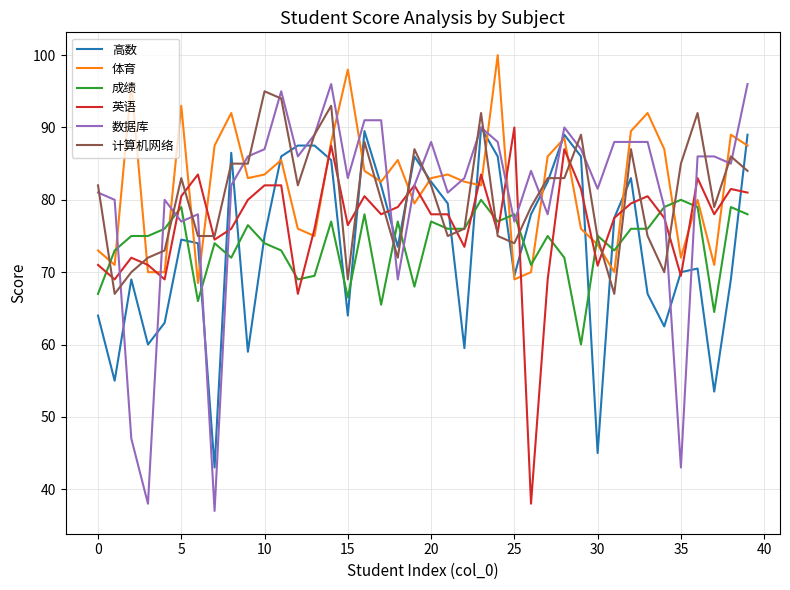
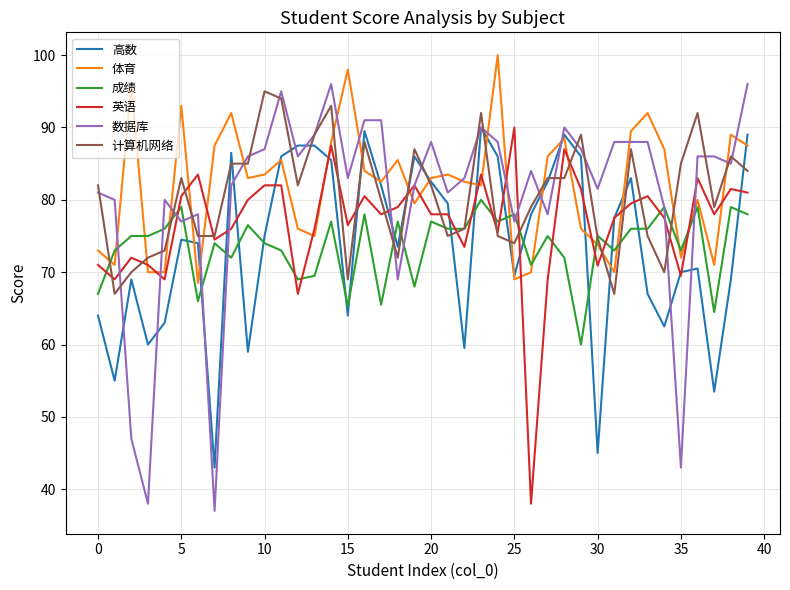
  {
    "高数": {
      "0": 64,
      "5": 75,
      "10": 75,
      "15": 64,
      "20": 83,
      "25": 70,
      "30": 45,
      "35": 70
    },
    "体育": {
      "0": 73,
      "5": 93,
      "10": 84,
      "15": 98,
      "20": 83,
      "25": 69,
      "30": 74,
      "35": 72
    },
    "成绩": {
      "0": 67,
      "5": 79,
      "10": 74,
-     "15": 67,
+     "15": 65,
      "20": 77,
      "25": 78,
-     "35": 80
+     "35": 73
    },
    "英语": {
      "0": 71,
      "5": 81,
      "10": 82,
      "15": 77,
      "20": 78,
      "25": 90,
      "30": 71,
      "35": 70
    },
    "数据库": {
      "0": 81,
      "5": 77,
      "10": 87,
      "15": 83,
      "20": 88,
      "25": 77,
      "30": 82,
      "35": 43
    },
    "计算机网络": {
      "0": 82,
      "5": 83,
      "10": 95,
      "15": 69,
      "20": 82,
      "25": 74,
      "35": 85
    }
  }
